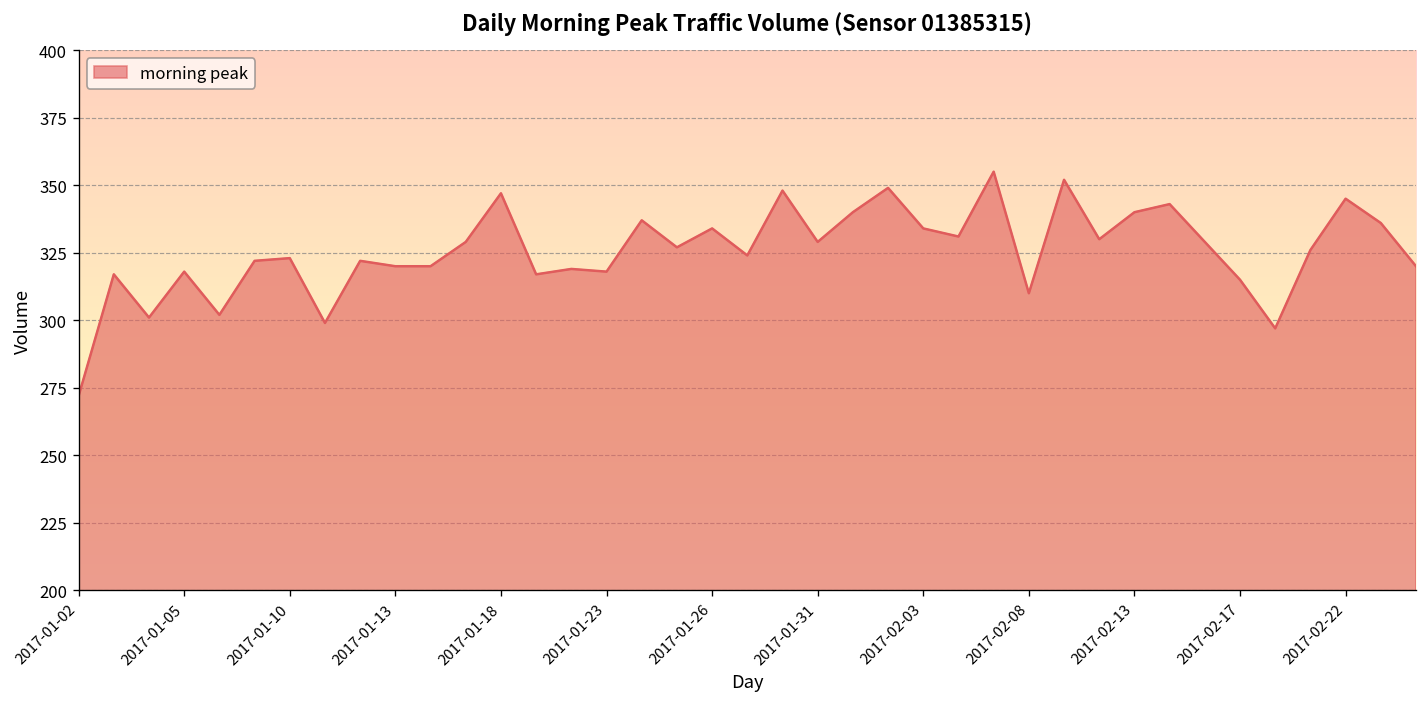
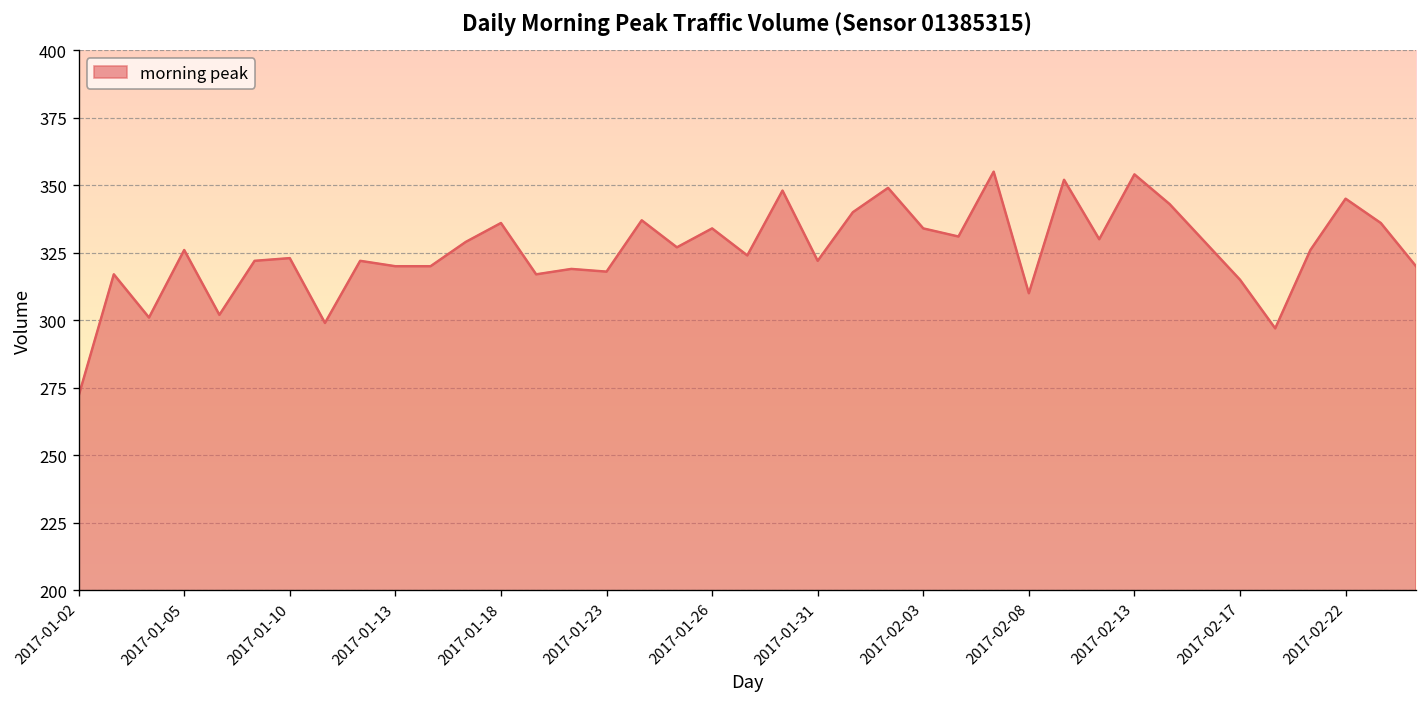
  {
    "2017-01-02": 272,
-   "2017-01-05": 318,
+   "2017-01-05": 326,
    "2017-01-10": 323,
    "2017-01-13": 320,
-   "2017-01-18": 347,
+   "2017-01-18": 336,
    "2017-01-23": 318,
    "2017-01-26": 334,
-   "2017-01-31": 329,
+   "2017-01-31": 322,
    "2017-02-03": 334,
    "2017-02-08": 310,
-   "2017-02-13": 340,
+   "2017-02-13": 354,
    "2017-02-17": 315,
    "2017-02-22": 345
  }
